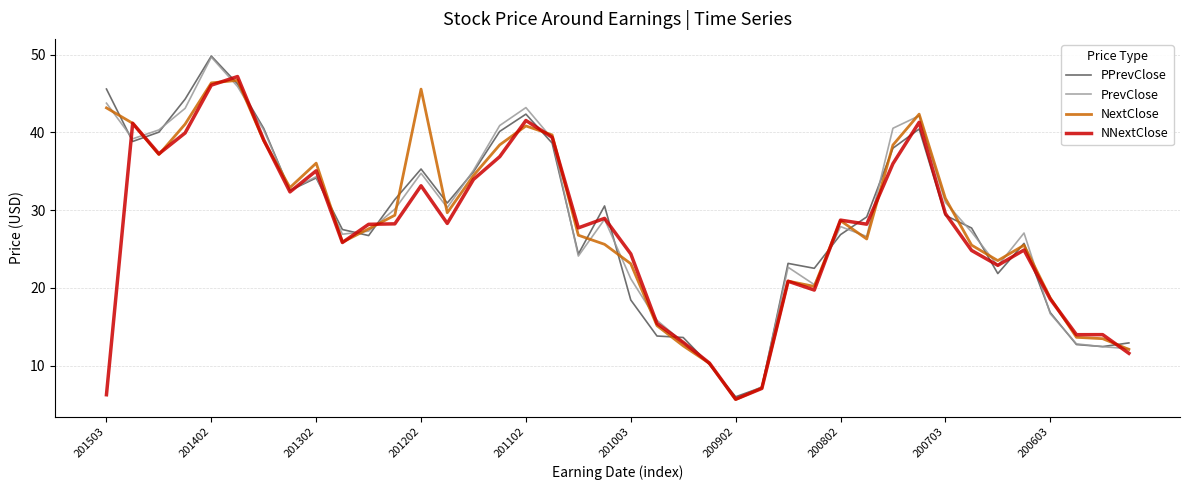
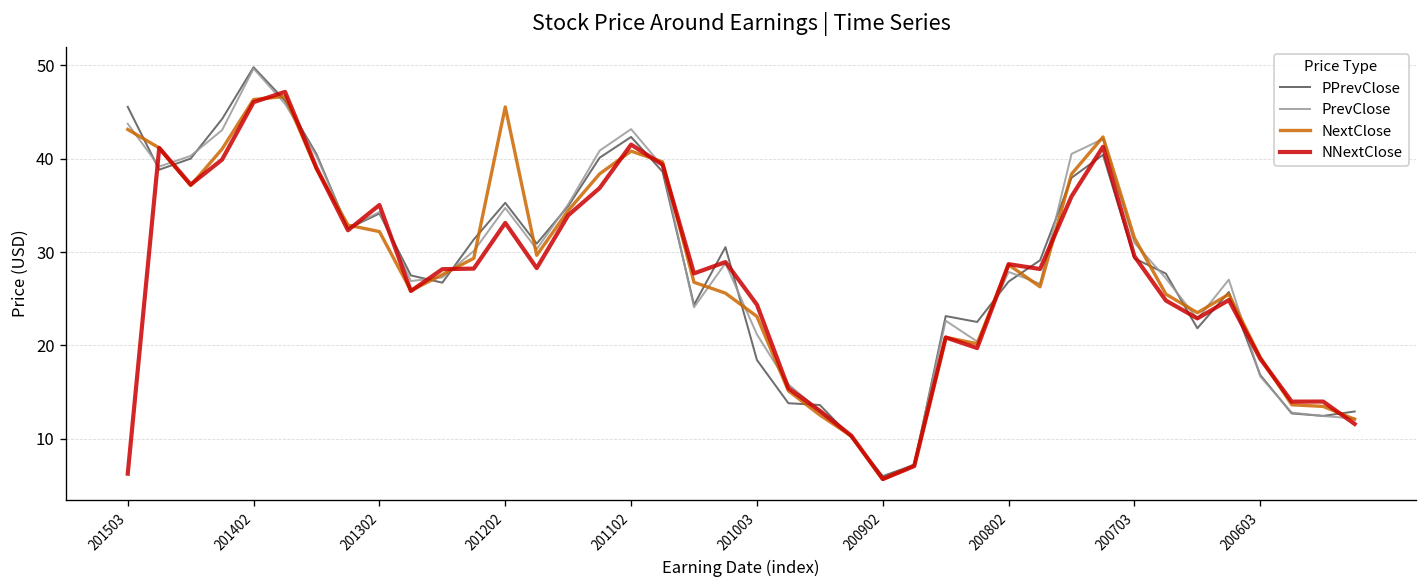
  {
    "PPrevClose": {
      "201503": 46,
      "201202": 35,
      "201102": 42,
      "201003": 18,
      "200802": 27
    },
    "PrevClose": {
      "201503": 44,
      "201202": 35,
      "201102": 43,
      "201003": 21,
      "200802": 28,
      "200703": 31
    },
    "NextClose": {
      "201503": 43,
-     "201302": 36,
+     "201302": 32,
      "201202": 46,
      "201102": 41,
      "201003": 23,
      "200703": 32
    },
    "NNextClose": {
      "201503": 6,
      "201302": 35,
      "201202": 33,
      "201102": 42,
      "201003": 24
    }
  }
